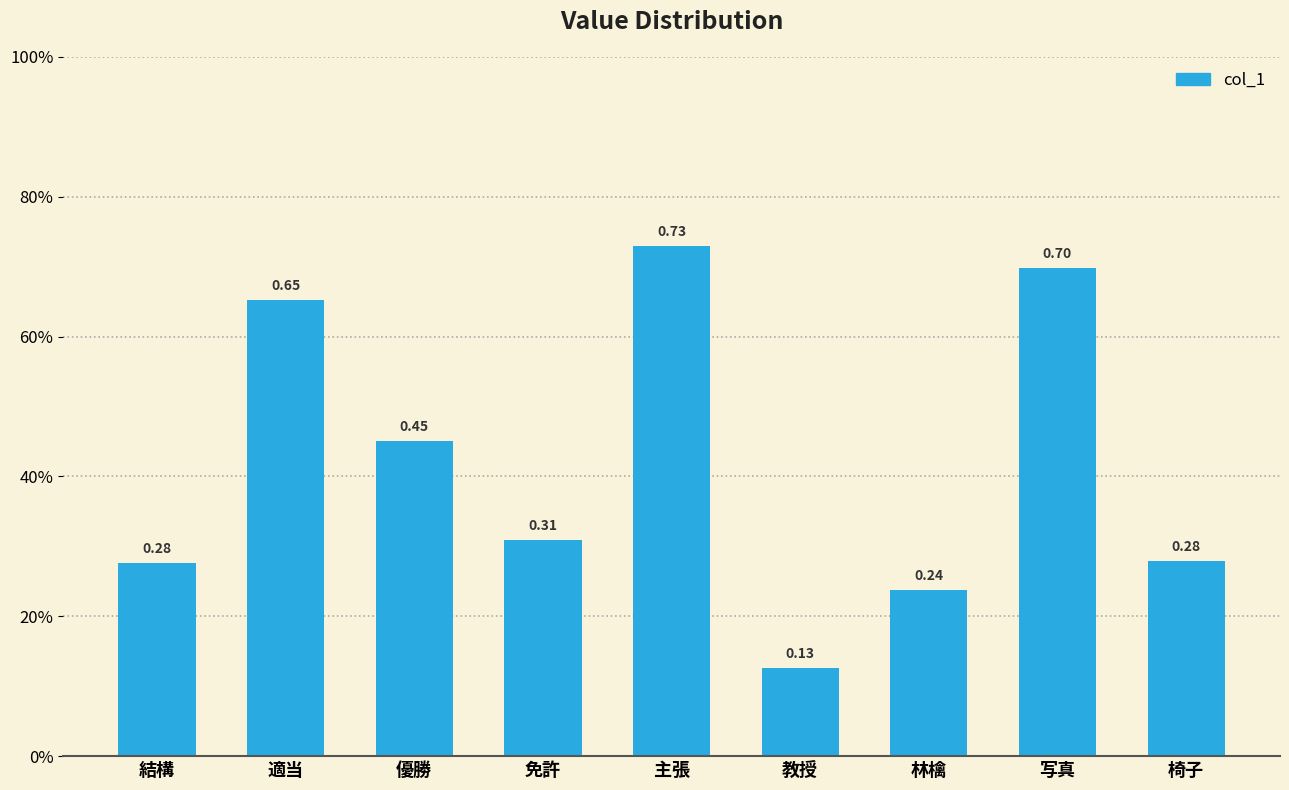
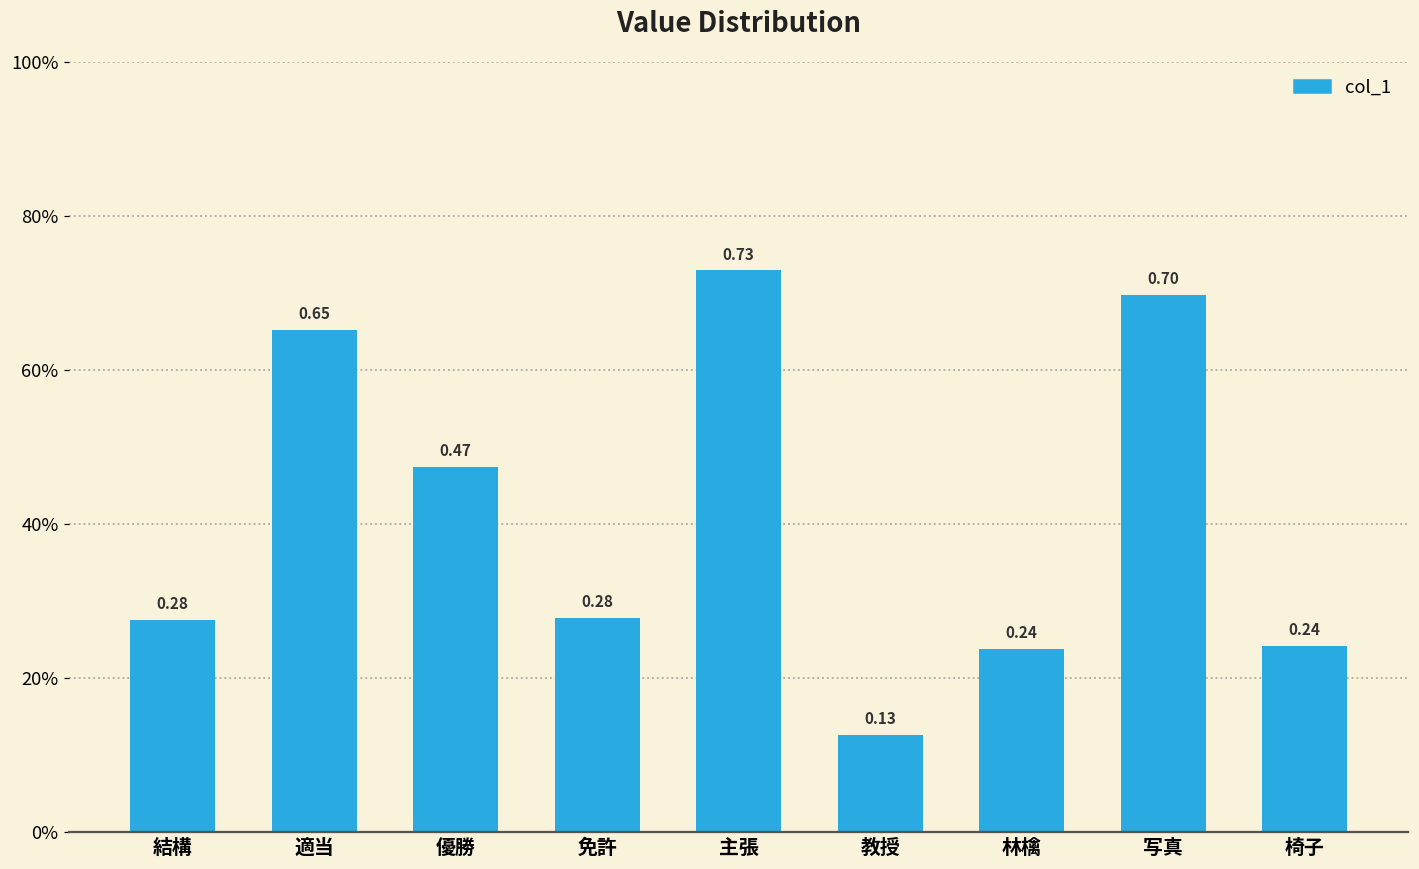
  {
    "結構": 0.28,
    "適当": 0.65,
-   "優勝": 0.45,
-   "免許": 0.31,
+   "優勝": 0.47,
+   "免許": 0.28,
    "主張": 0.73,
    "教授": 0.13,
    "林檎": 0.24,
    "写真": 0.70,
-   "椅子": 0.28
+   "椅子": 0.24
  }
